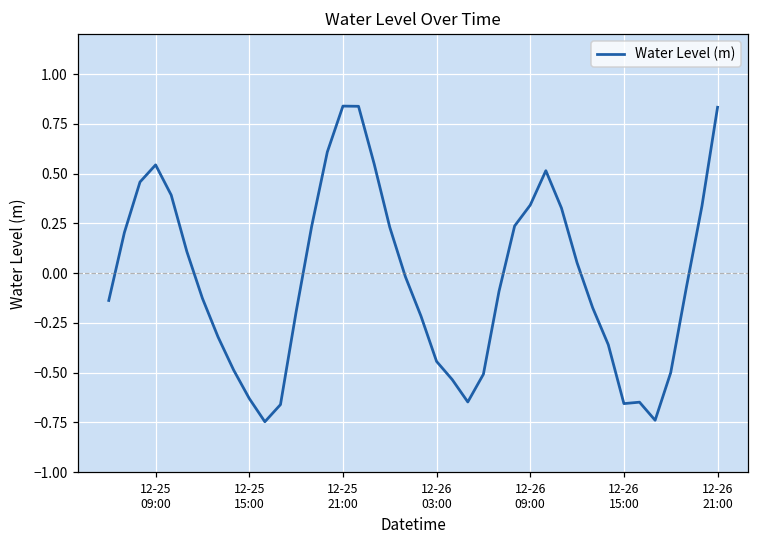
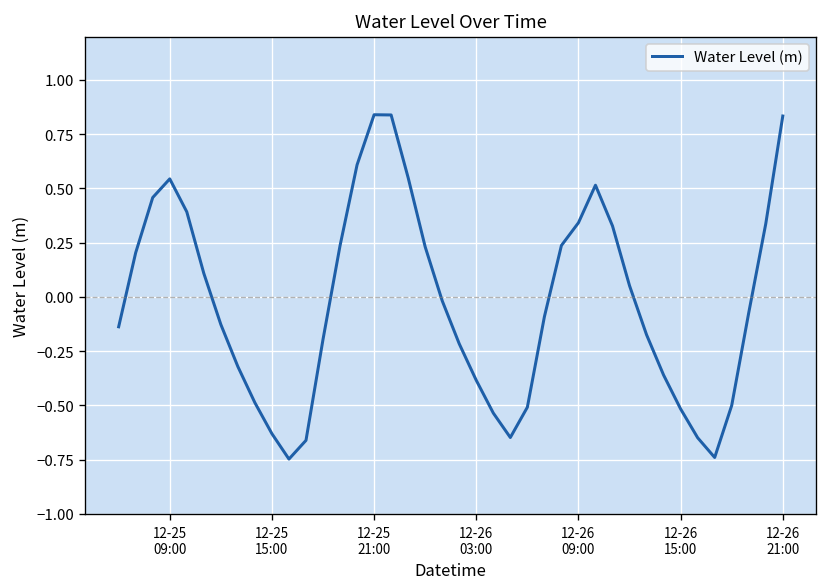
  {
    "12-25 09:00": 0.54,
    "12-25 15:00": -0.63,
    "12-25 21:00": 0.84,
-   "12-26 03:00": -0.44,
+   "12-26 03:00": -0.38,
    "12-26 09:00": 0.34,
-   "12-26 15:00": -0.66,
+   "12-26 15:00": -0.52,
    "12-26 21:00": 0.83
  }
